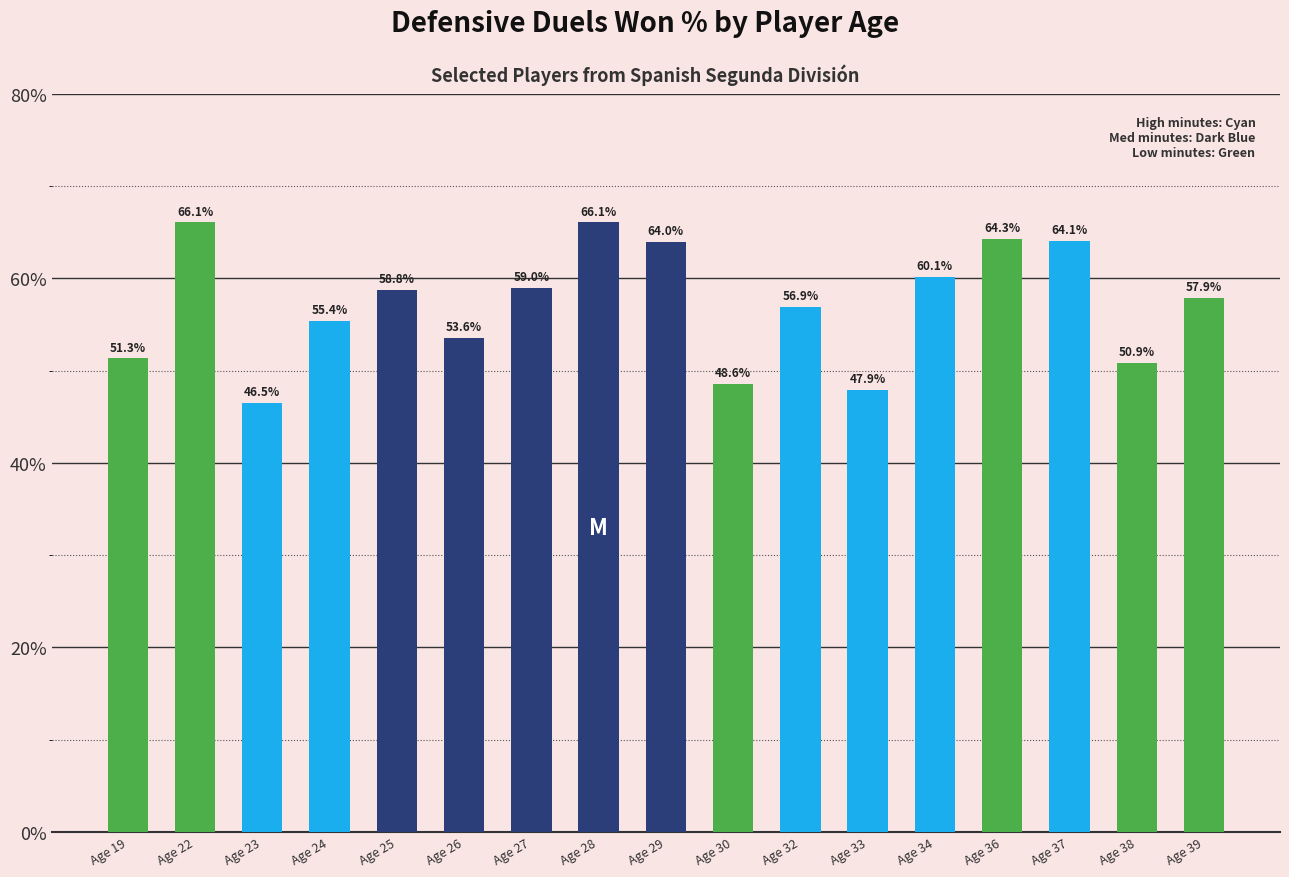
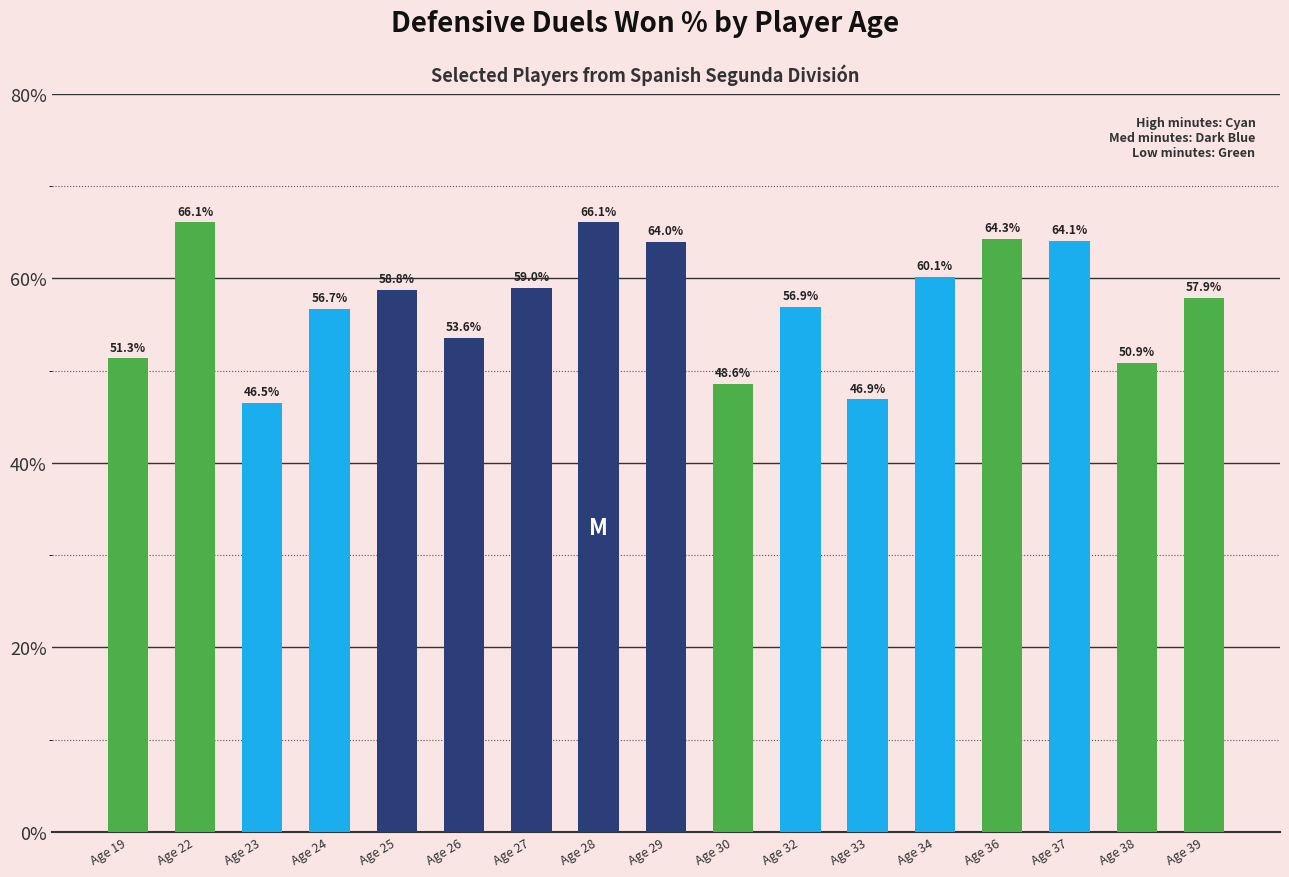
  {
    "Age 19": "51.3%",
    "Age 22": "66.1%",
    "Age 23": "46.5%",
-   "Age 24": "55.4%",
+   "Age 24": "56.7%",
    "Age 25": "58.8%",
    "Age 26": "53.6%",
    "Age 27": "59.0%",
    "Age 28": "66.1%",
    "Age 29": "64.0%",
    "Age 30": "48.6%",
    "Age 32": "56.9%",
-   "Age 33": "47.9%",
+   "Age 33": "46.9%",
    "Age 34": "60.1%",
    "Age 36": "64.3%",
    "Age 37": "64.1%",
    "Age 38": "50.9%",
    "Age 39": "57.9%"
  }
